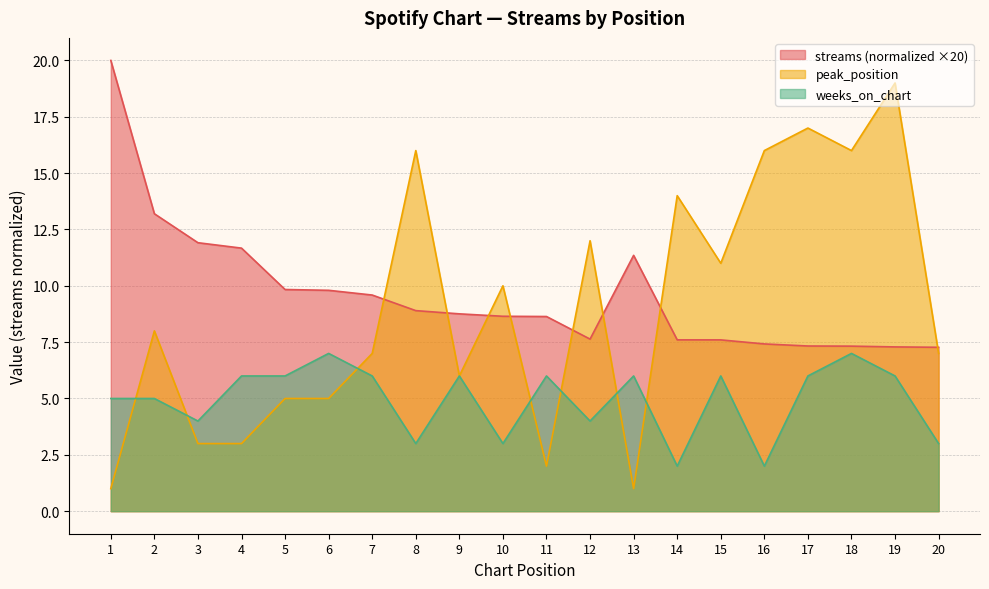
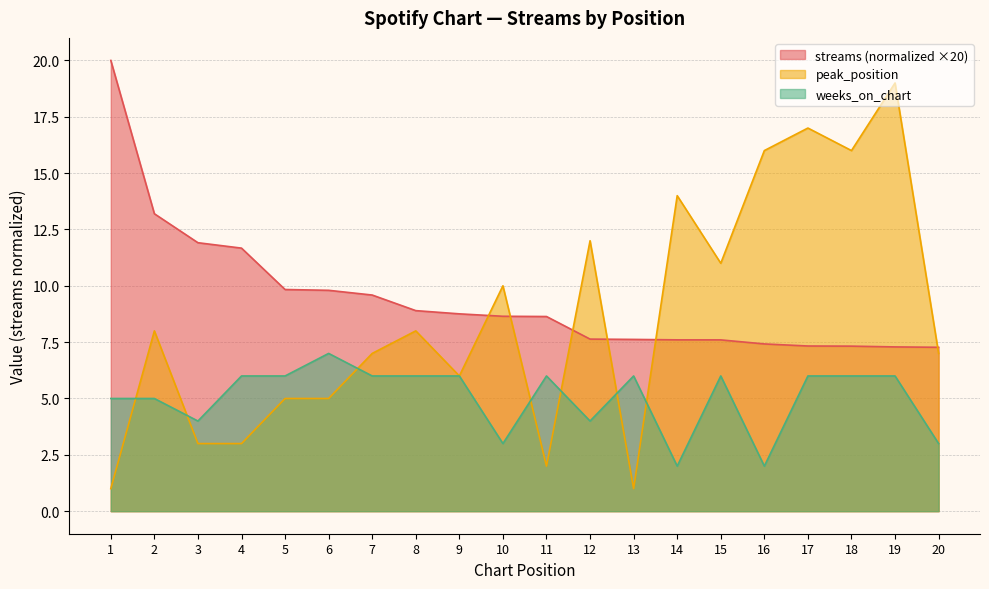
  {
    "streams (normalized ×20)": {
      "1": 20.0,
      "2": 13.2,
      "3": 11.9,
      "4": 11.7,
      "5": 9.8,
      "6": 9.8,
      "7": 9.6,
      "8": 8.9,
      "9": 8.8,
      "10": 8.6,
      "11": 8.6,
      "12": 7.6,
-     "13": 11.4,
+     "13": 7.6,
      "14": 7.6,
      "15": 7.6,
      "16": 7.4,
      "17": 7.3,
      "18": 7.3,
      "19": 7.3,
      "20": 7.3
    },
    "peak_position": {
      "1": 1,
      "2": 8,
      "3": 3,
      "4": 3,
      "5": 5,
      "6": 5,
      "7": 7,
-     "8": 16,
+     "8": 8,
      "10": 10,
      "11": 2,
      "12": 12,
      "13": 1,
      "14": 14,
      "15": 11,
      "16": 16,
      "17": 17,
      "18": 16,
      "20": 7
    },
    "weeks_on_chart": {
      "1": 5,
      "2": 5,
      "3": 4,
      "4": 6,
      "5": 6,
      "6": 7,
      "7": 6,
-     "8": 3,
+     "8": 6,
      "10": 3,
      "11": 6,
      "12": 4,
      "13": 6,
      "14": 2,
      "15": 6,
      "16": 2,
      "17": 6,
-     "18": 7,
+     "18": 6,
      "19": 6,
      "20": 3
    }
  }
